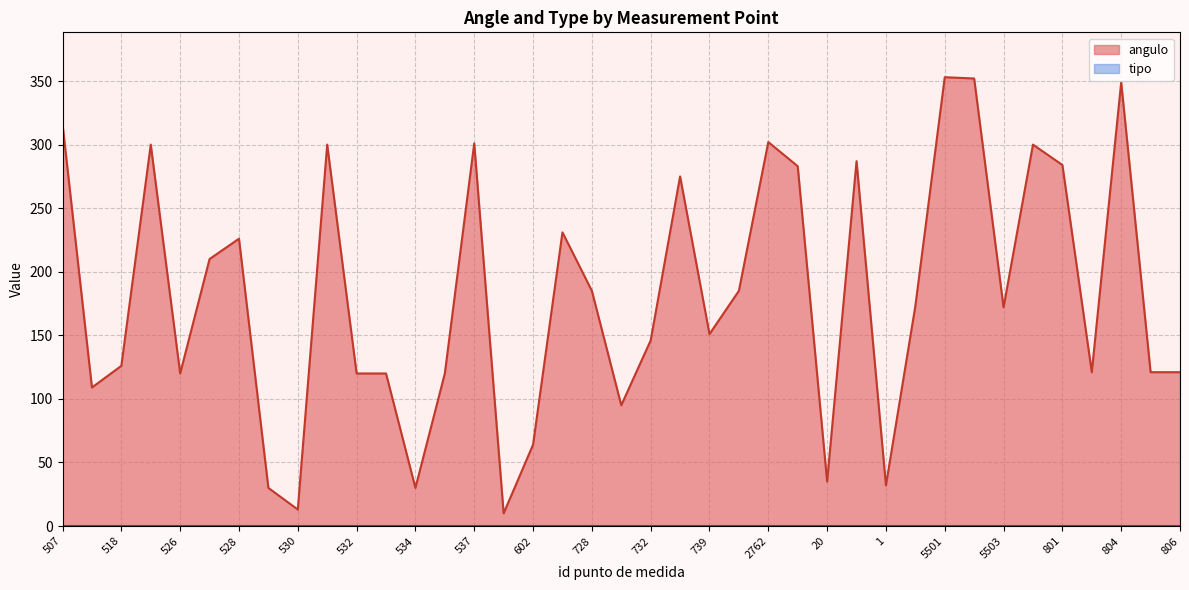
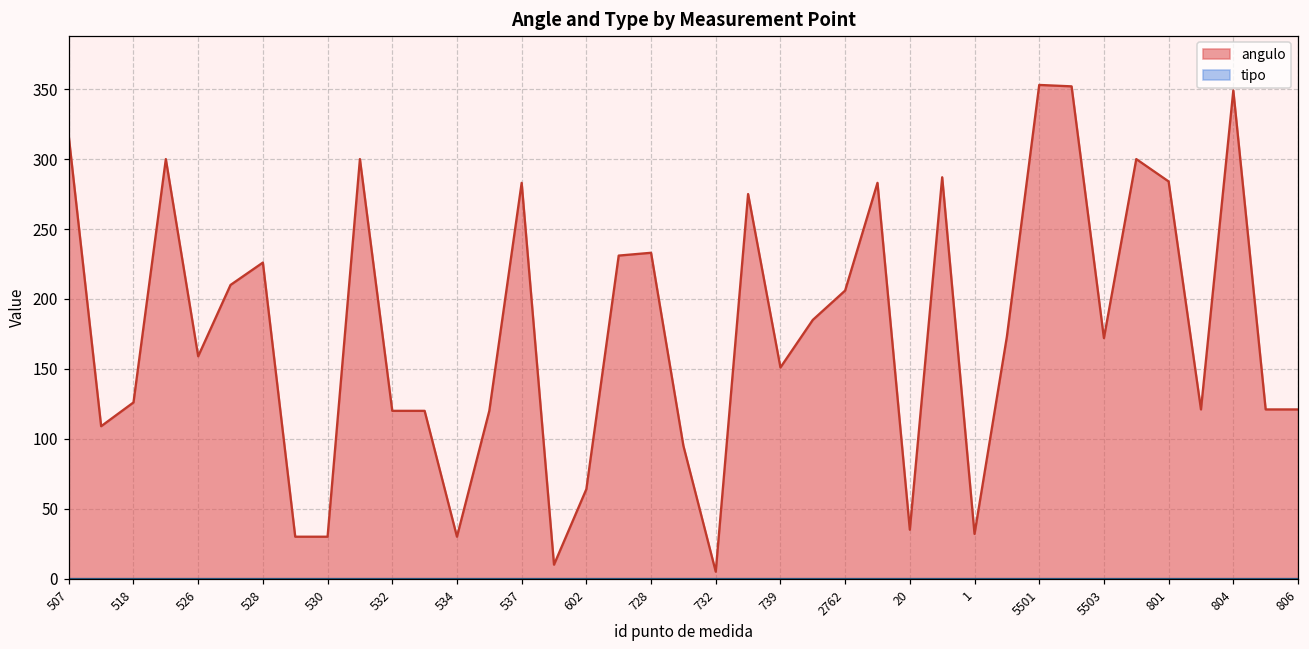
  {
    "angulo": {
      "507": 316,
      "518": 126,
-     "526": 120,
+     "526": 159,
      "528": 226,
-     "530": 13,
+     "530": 30,
      "532": 120,
      "534": 30,
-     "537": 301,
+     "537": 283,
      "602": 64,
-     "728": 185,
-     "732": 146,
+     "728": 233,
+     "732": 5,
      "739": 151,
-     "2762": 302,
+     "2762": 206,
      "20": 35,
      "5501": 353,
      "5503": 172,
      "801": 284,
      "804": 349,
      "806": 121
    },
    "tipo": {
      "507": 0,
      "518": 0,
      "526": 0,
      "528": 0,
      "530": 0,
      "532": 0,
      "534": 0,
      "537": 0,
      "602": 0,
      "728": 0,
      "732": 0,
      "739": 0,
      "2762": 0,
      "20": 0,
      "5501": 0,
      "5503": 0,
      "801": 0,
      "804": 0,
      "806": 0
    }
  }
